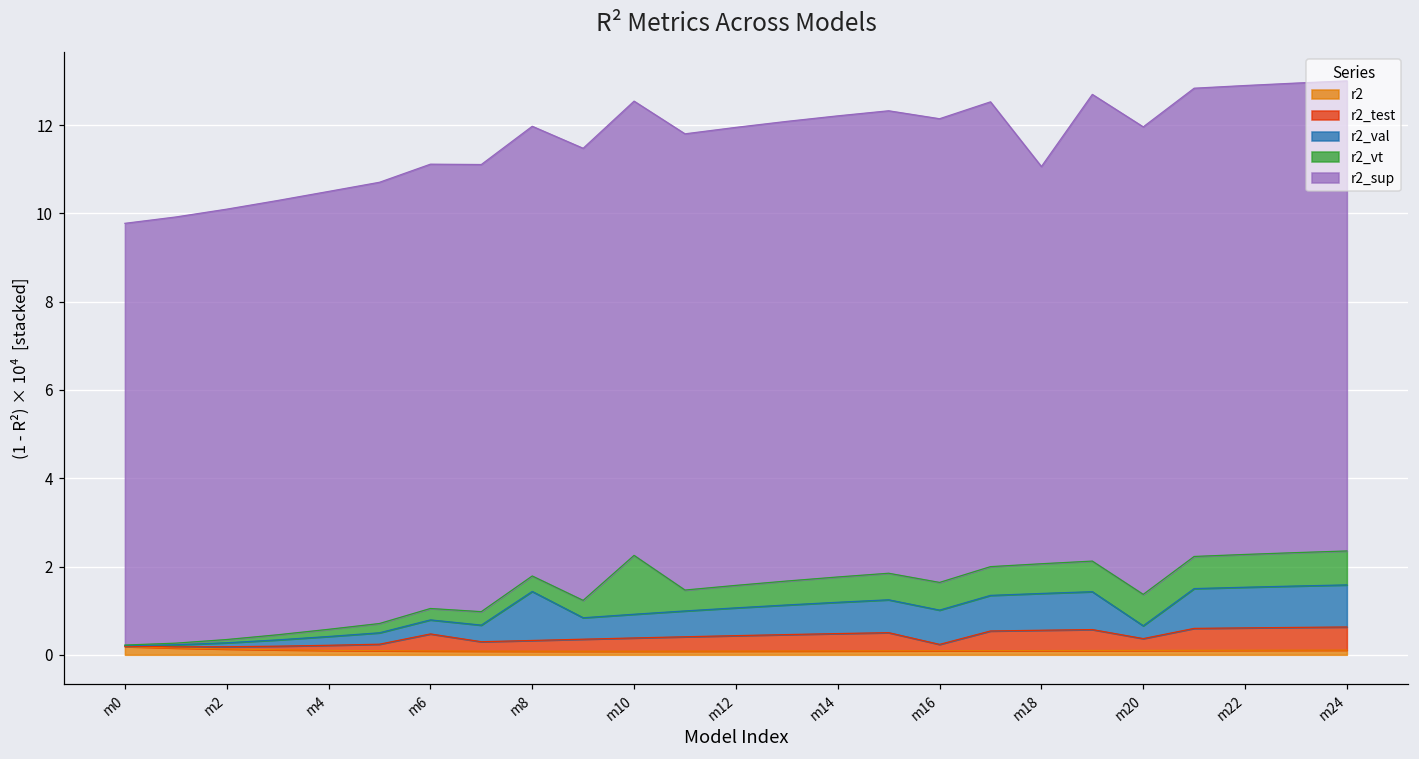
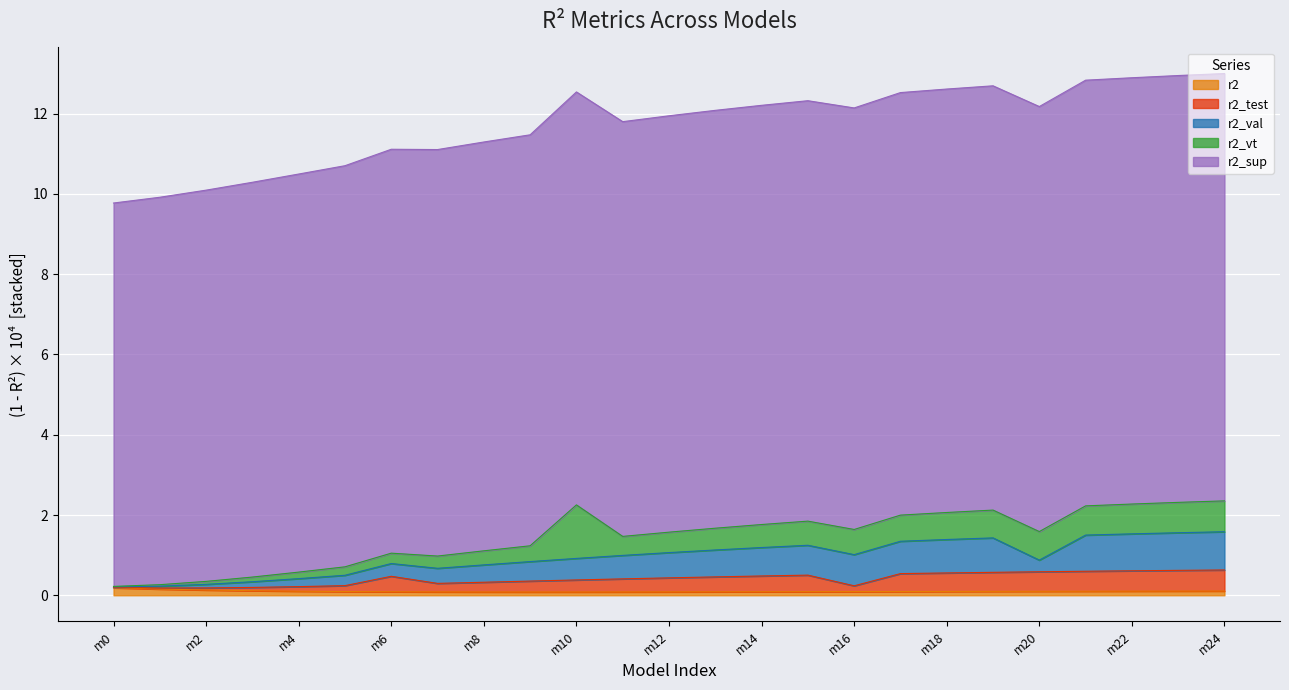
  {
    "r2": {
      "m4": 0.1,
      "m6": 0.1,
      "m8": 0.1,
      "m10": 0.1,
      "m12": 0.1,
      "m14": 0.1,
      "m16": 0.1,
      "m18": 0.1,
      "m20": 0.1,
      "m22": 0.1,
      "m24": 0.1
    },
    "r2_test": {
      "m4": 0.1,
      "m6": 0.4,
      "m8": 0.2,
      "m10": 0.3,
      "m12": 0.3,
      "m14": 0.4,
      "m16": 0.1,
      "m18": 0.5,
-     "m20": 0.3,
+     "m20": 0.5,
      "m22": 0.5,
      "m24": 0.5
    },
    "r2_val": {
      "m2": 0.1,
      "m4": 0.2,
      "m6": 0.3,
-     "m8": 1.1,
+     "m8": 0.4,
      "m10": 0.5,
      "m12": 0.6,
      "m14": 0.7,
      "m16": 0.8,
      "m18": 0.8,
      "m20": 0.3,
      "m22": 0.9,
      "m24": 1.0
    },
    "r2_vt": {
      "m2": 0.1,
      "m4": 0.2,
      "m6": 0.3,
      "m8": 0.4,
      "m10": 1.3,
      "m12": 0.5,
      "m14": 0.6,
      "m16": 0.6,
      "m18": 0.7,
      "m20": 0.7,
      "m22": 0.7,
      "m24": 0.8
    },
    "r2_sup": {
      "m0": 9.6,
      "m2": 9.7,
      "m4": 9.9,
      "m6": 10.1,
      "m8": 10.2,
      "m10": 10.3,
      "m12": 10.4,
      "m14": 10.4,
      "m16": 10.5,
-     "m18": 9.0,
+     "m18": 10.6,
      "m20": 10.6,
      "m22": 10.6
    }
  }
